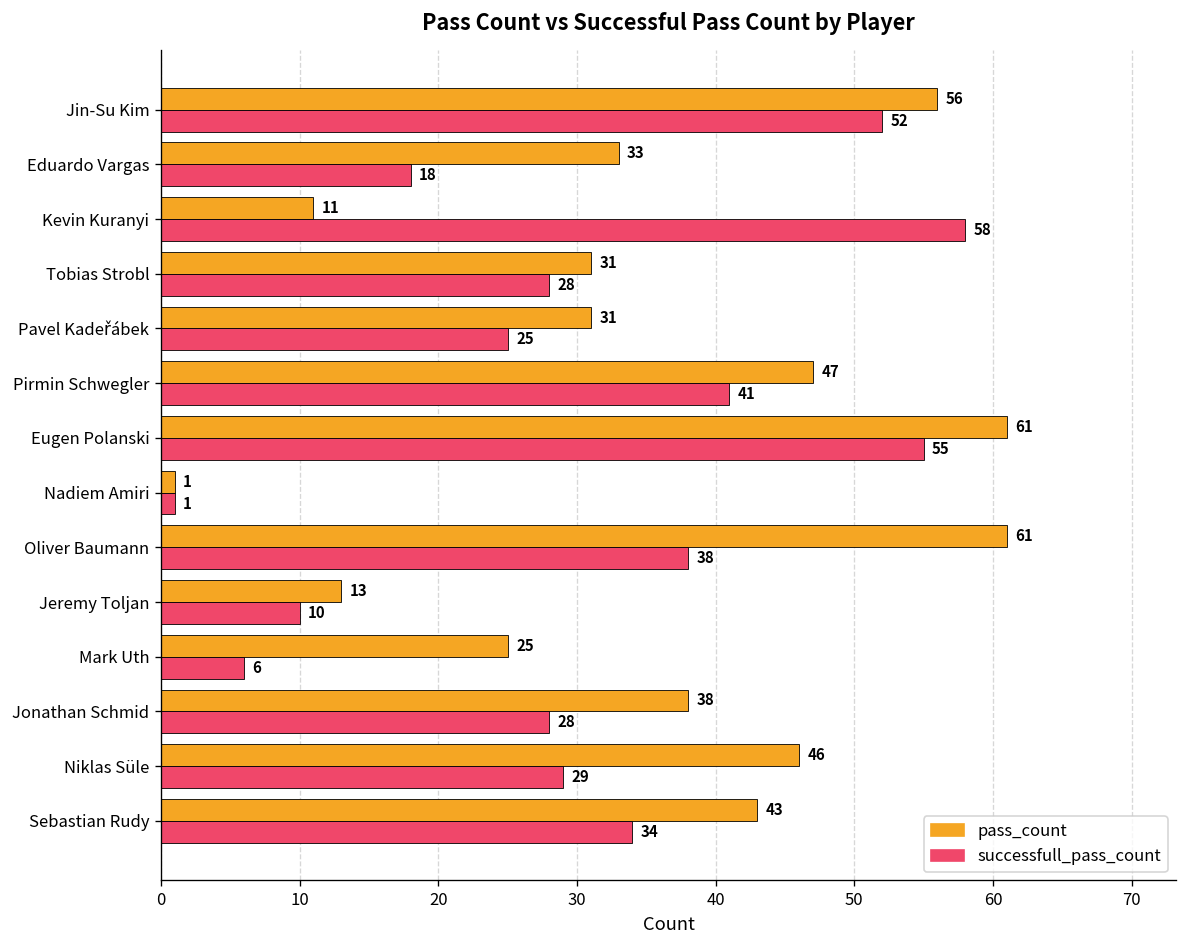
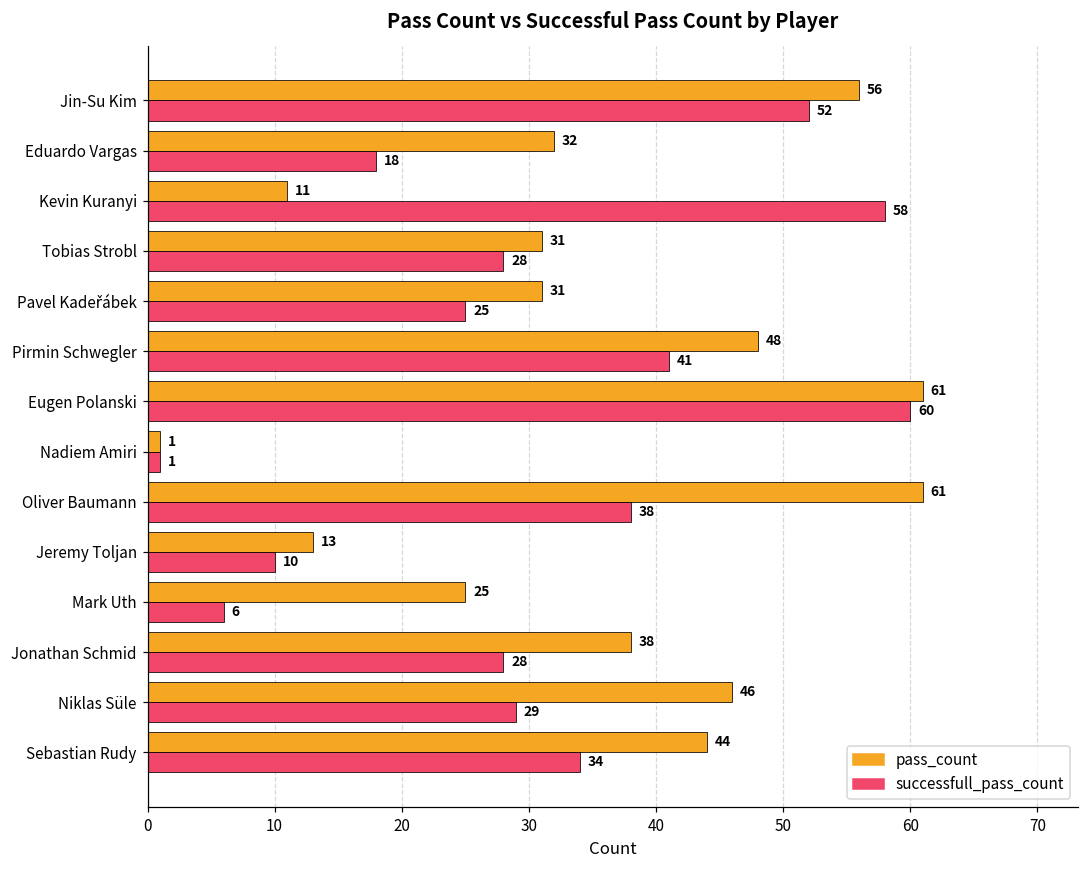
  {
    "pass_count": {
      "Jin-Su Kim": 56,
-     "Eduardo Vargas": 33,
+     "Eduardo Vargas": 32,
      "Kevin Kuranyi": 11,
      "Tobias Strobl": 31,
      "Pavel Kadeřábek": 31,
-     "Pirmin Schwegler": 47,
+     "Pirmin Schwegler": 48,
      "Eugen Polanski": 61,
      "Nadiem Amiri": 1,
      "Oliver Baumann": 61,
      "Jeremy Toljan": 13,
      "Mark Uth": 25,
      "Jonathan Schmid": 38,
      "Niklas Süle": 46,
-     "Sebastian Rudy": 43
+     "Sebastian Rudy": 44
    },
    "successfull_pass_count": {
      "Jin-Su Kim": 52,
      "Eduardo Vargas": 18,
      "Kevin Kuranyi": 58,
      "Tobias Strobl": 28,
      "Pavel Kadeřábek": 25,
      "Pirmin Schwegler": 41,
-     "Eugen Polanski": 55,
+     "Eugen Polanski": 60,
      "Nadiem Amiri": 1,
      "Oliver Baumann": 38,
      "Jeremy Toljan": 10,
      "Mark Uth": 6,
      "Jonathan Schmid": 28,
      "Niklas Süle": 29,
      "Sebastian Rudy": 34
    }
  }
